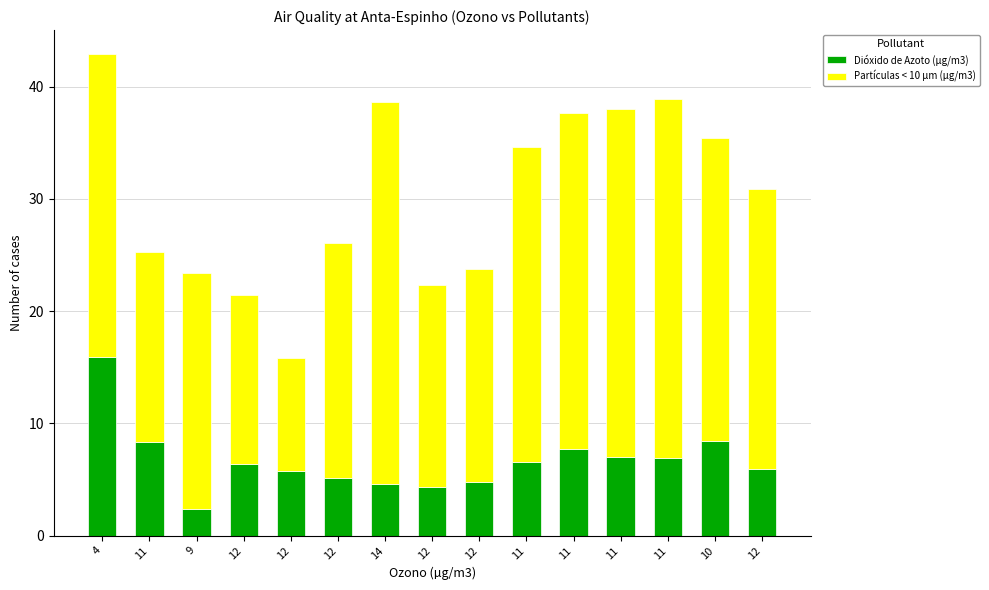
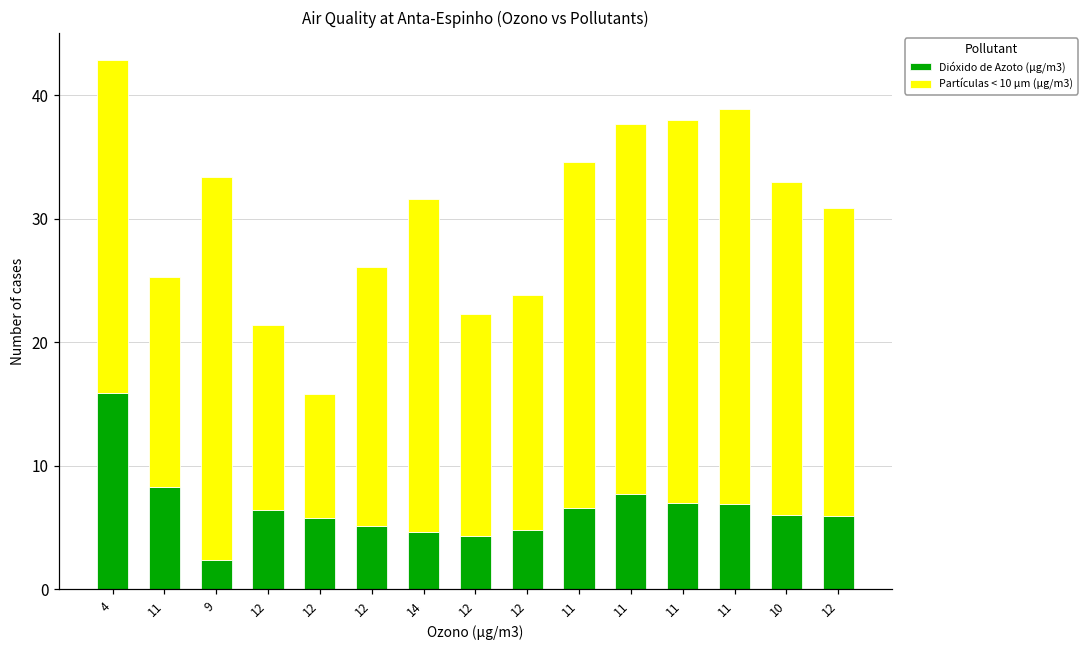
  {
    "Dióxido de Azoto (µg/m3)": {
      "4": 15.9,
      "9": 2.4,
      "14": 4.6,
-     "10": 8.4
+     "10": 6.0
    },
    "Partículas < 10 µm (µg/m3)": {
      "4": 27,
-     "9": 21,
-     "14": 34,
+     "9": 31,
+     "14": 27,
      "10": 27
    }
  }
